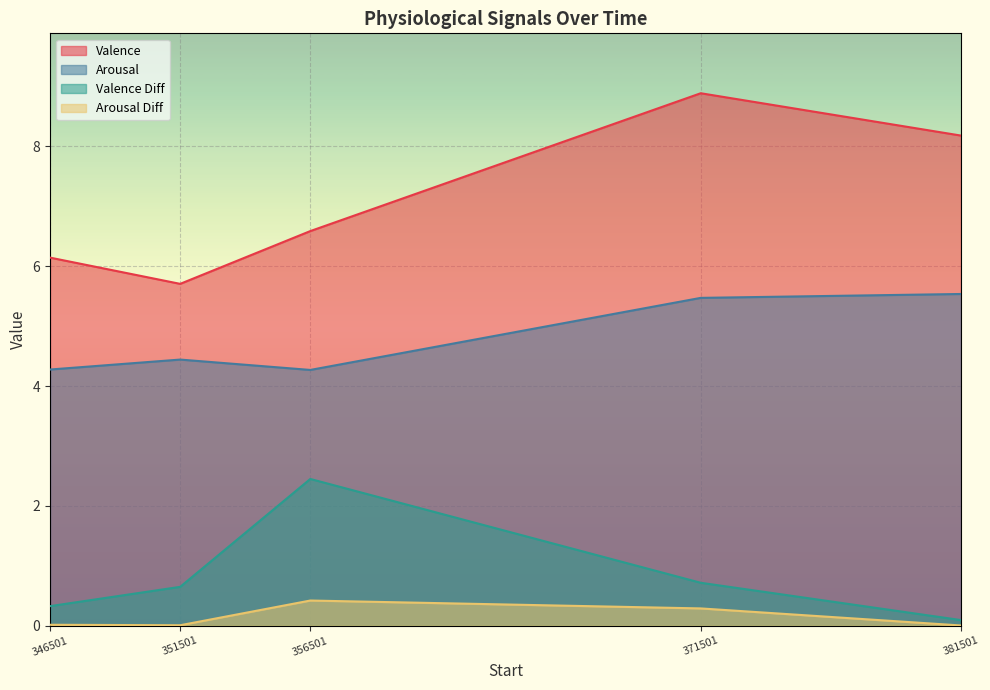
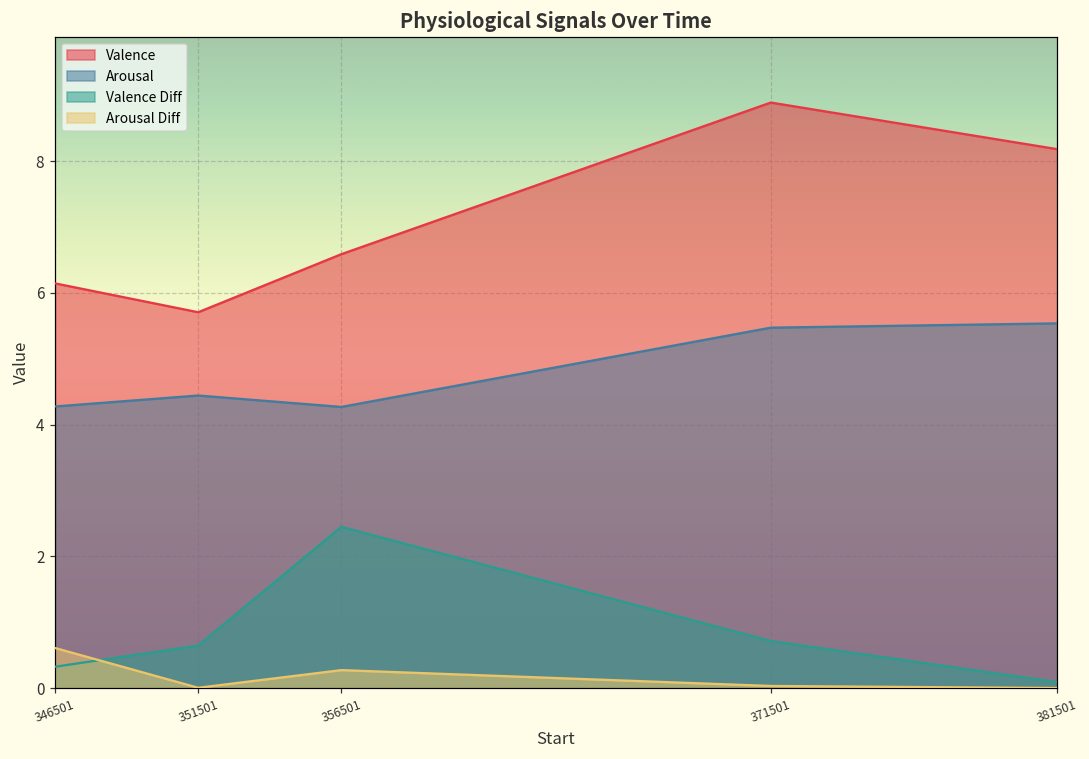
  {
    "Valence": {
      "346501": 6.1,
      "351501": 5.7,
      "356501": 6.6,
      "371501": 8.9,
      "381501": 8.2
    },
    "Arousal Diff": {
-     "346501": 0.0,
+     "346501": 0.6,
      "351501": 0.0,
-     "356501": 0.4,
-     "371501": 0.3,
+     "356501": 0.3,
+     "371501": 0.0,
      "381501": 0.0
    }
  }
